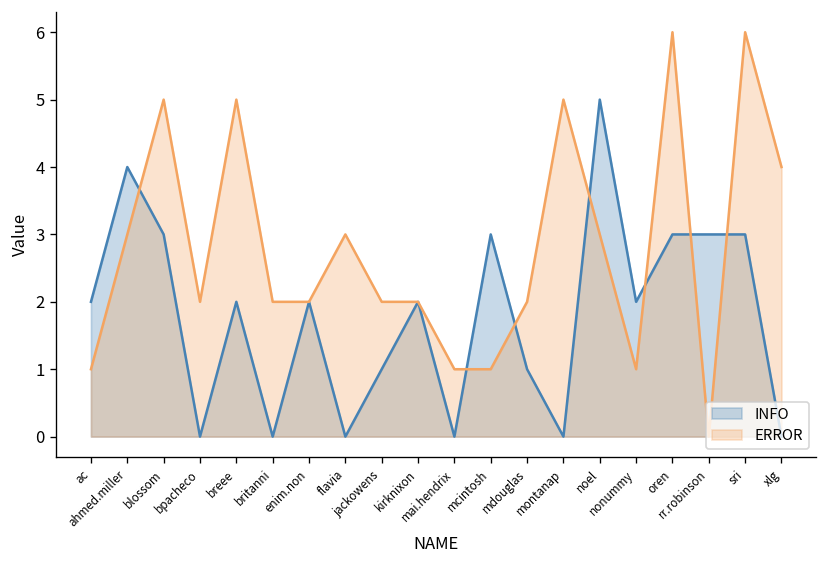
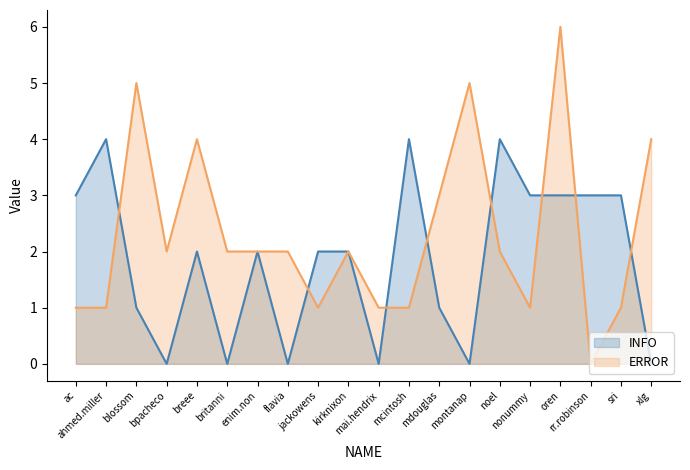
  {
    "INFO": {
-     "ac": 2,
+     "ac": 3,
      "ahmed.miller": 4,
-     "blossom": 3,
+     "blossom": 1,
      "bpacheco": 0,
      "breee": 2,
      "britanni": 0,
      "flavia": 0,
-     "jackowens": 1,
+     "jackowens": 2,
      "mai.hendrix": 0,
-     "mcintosh": 3,
+     "mcintosh": 4,
      "mdouglas": 1,
      "montanap": 0,
-     "noel": 5,
-     "nonummy": 2,
+     "noel": 4,
+     "nonummy": 3,
      "oren": 3,
      "rr.robinson": 3,
      "sri": 3
    },
    "ERROR": {
      "ac": 1,
-     "ahmed.miller": 3,
+     "ahmed.miller": 1,
      "blossom": 5,
      "bpacheco": 2,
-     "breee": 5,
+     "breee": 4,
      "britanni": 2,
-     "flavia": 3,
-     "jackowens": 2,
+     "flavia": 2,
+     "jackowens": 1,
      "mai.hendrix": 1,
      "mcintosh": 1,
-     "mdouglas": 2,
+     "mdouglas": 3,
      "montanap": 5,
-     "noel": 3,
+     "noel": 2,
      "nonummy": 1,
      "oren": 6,
-     "sri": 6,
+     "sri": 1,
      "xlg": 4
    }
  }
